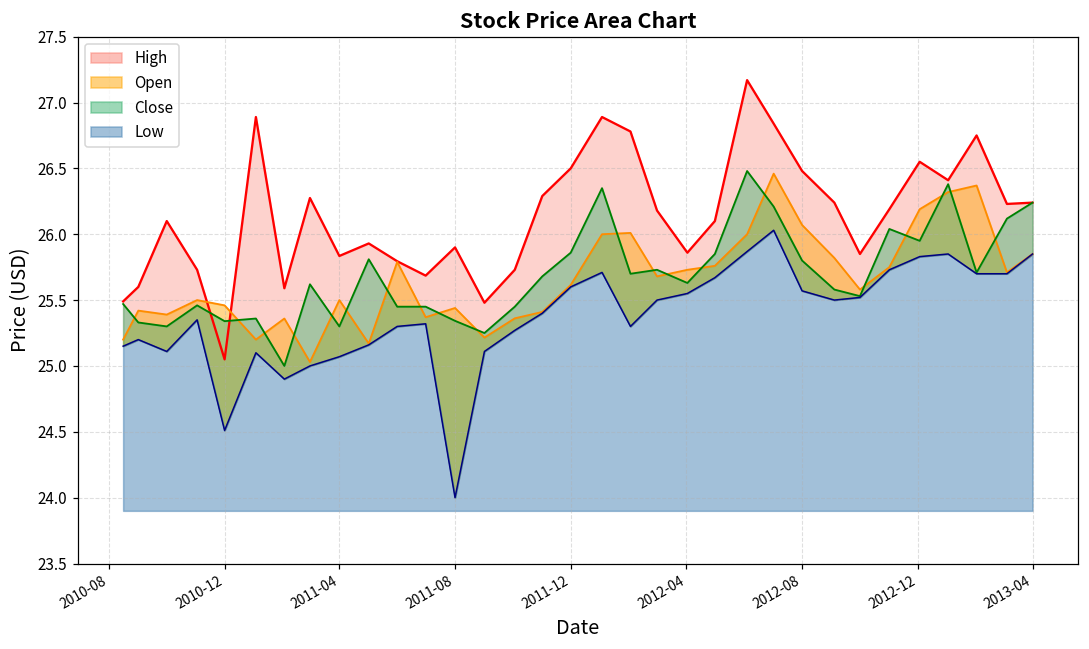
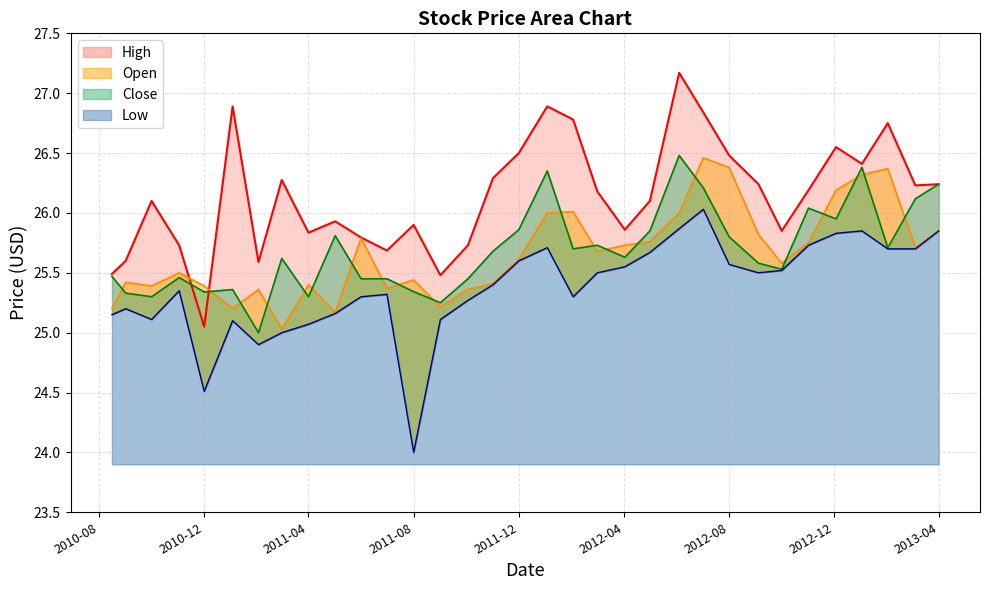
  {
    "High": {
      "2010-12": 25.05,
      "2011-04": 25.84,
      "2011-08": 25.90,
      "2011-12": 26.50,
      "2012-08": 26.48
    },
    "Open": {
-     "2010-12": 25.46,
-     "2011-04": 25.5,
+     "2010-12": 25.39,
+     "2011-04": 25.4,
      "2011-08": 25.44,
-     "2012-08": 26.07
+     "2012-08": 26.38
    }
  }
